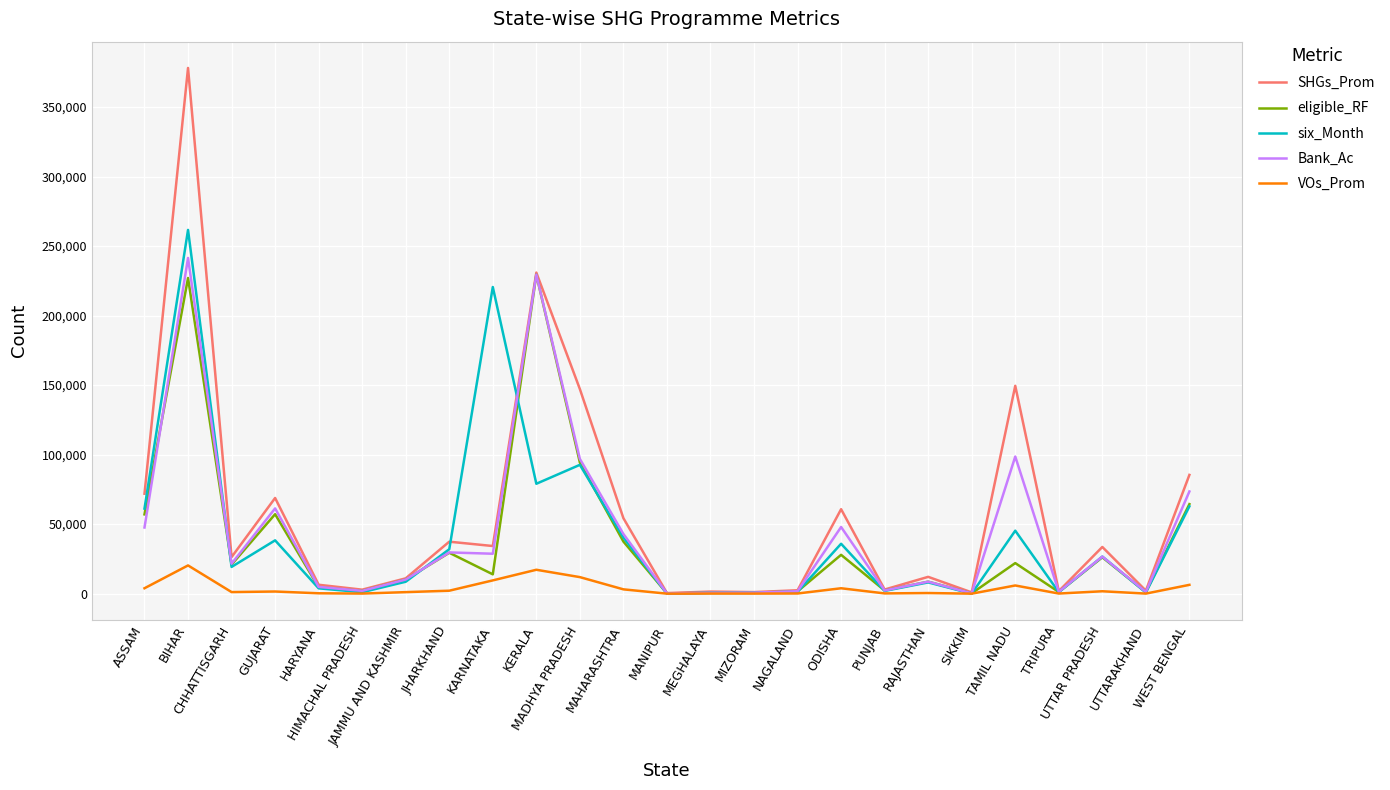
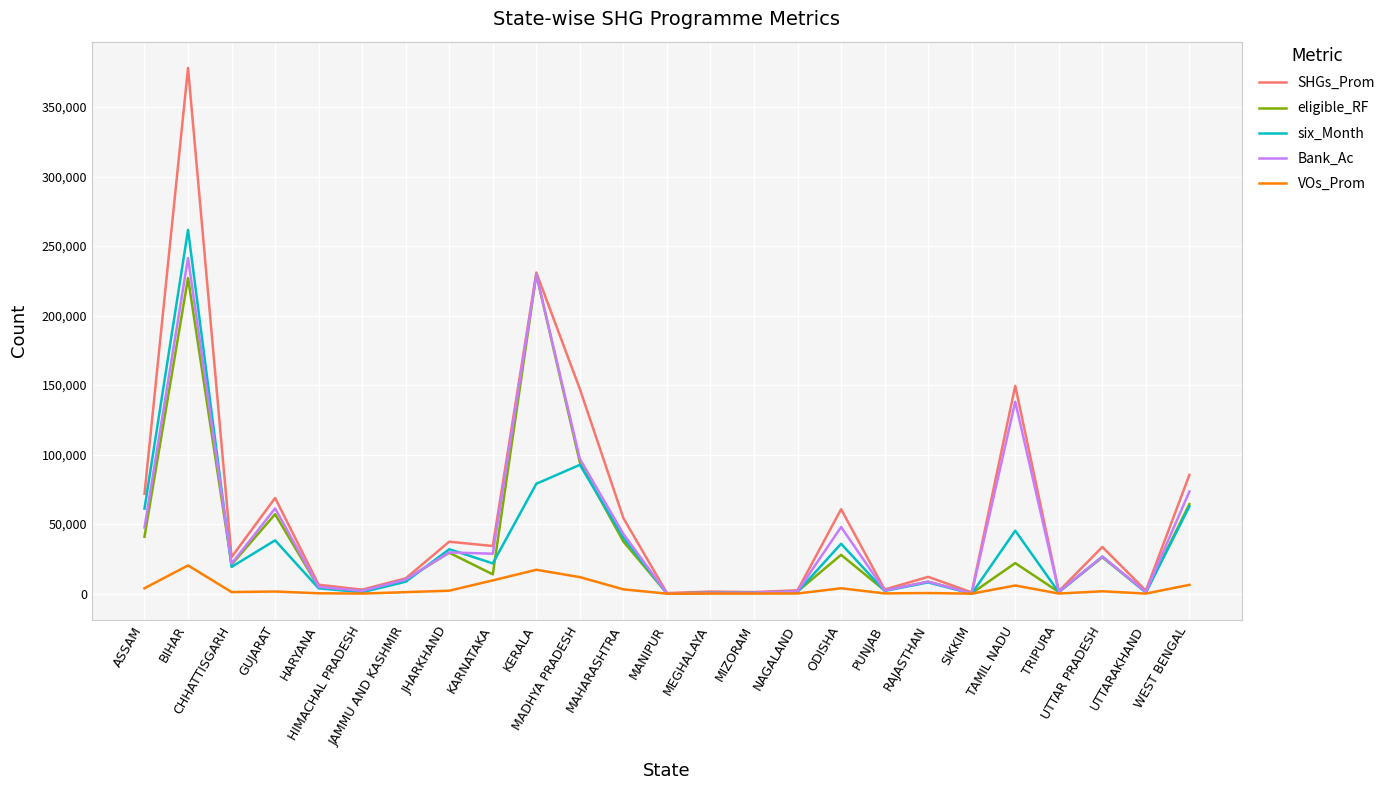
  {
    "SHGs_Prom": {
      "ASSAM": "72,000",
      "BIHAR": "378,000",
      "CHHATTISGARH": "26,000",
      "GUJARAT": "69,000",
      "JHARKHAND": "37,000",
      "KARNATAKA": "34,000",
      "MADHYA PRADESH": "147,000",
      "MAHARASHTRA": "54,000",
      "ODISHA": "61,000",
      "RAJASTHAN": "12,000",
      "TAMIL NADU": "149,000",
      "UTTAR PRADESH": "34,000",
      "WEST BENGAL": "85,000"
    },
    "eligible_RF": {
-     "ASSAM": "57,000",
+     "ASSAM": "41,000",
      "BIHAR": "227,000",
      "GUJARAT": "57,000",
      "KARNATAKA": "14,000",
      "MAHARASHTRA": "37,000",
      "ODISHA": "28,000",
      "TAMIL NADU": "22,000"
    },
    "six_Month": {
      "ASSAM": "61,000",
      "BIHAR": "262,000",
      "GUJARAT": "38,000",
      "JHARKHAND": "32,000",
-     "KARNATAKA": "221,000",
+     "KARNATAKA": "22,000",
      "KERALA": "79,000",
      "MAHARASHTRA": "40,000",
      "ODISHA": "36,000",
      "TAMIL NADU": "45,000"
    },
    "Bank_Ac": {
      "ASSAM": "48,000",
      "BIHAR": "241,000",
      "GUJARAT": "61,000",
      "KARNATAKA": "29,000",
      "MADHYA PRADESH": "97,000",
      "MAHARASHTRA": "43,000",
      "ODISHA": "48,000",
-     "TAMIL NADU": "99,000",
+     "TAMIL NADU": "138,000",
      "WEST BENGAL": "73,000"
    },
    "VOs_Prom": {
      "ASSAM": "4,000",
      "BIHAR": "20,000",
      "CHHATTISGARH": "1,000",
      "GUJARAT": "2,000",
      "HARYANA": "0",
      "JAMMU AND KASHMIR": "1,000",
      "JHARKHAND": "2,000",
      "KARNATAKA": "10,000",
      "KERALA": "17,000",
      "MADHYA PRADESH": "12,000",
      "MAHARASHTRA": "3,000",
      "ODISHA": "4,000",
      "RAJASTHAN": "0",
      "TAMIL NADU": "6,000",
      "UTTAR PRADESH": "2,000",
      "WEST BENGAL": "6,000"
    }
  }
